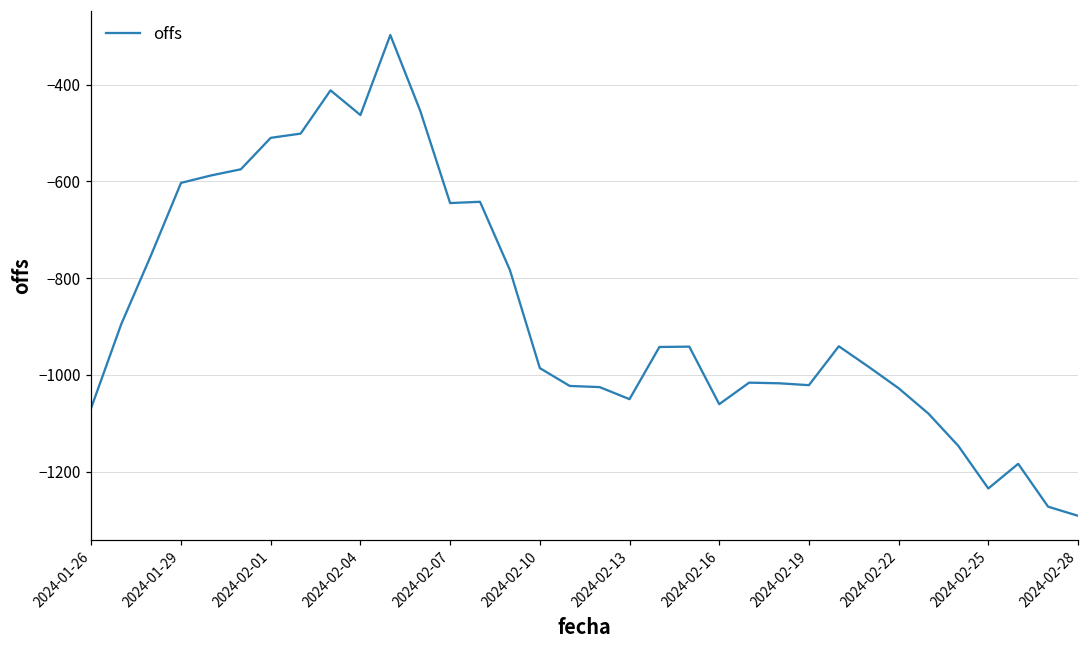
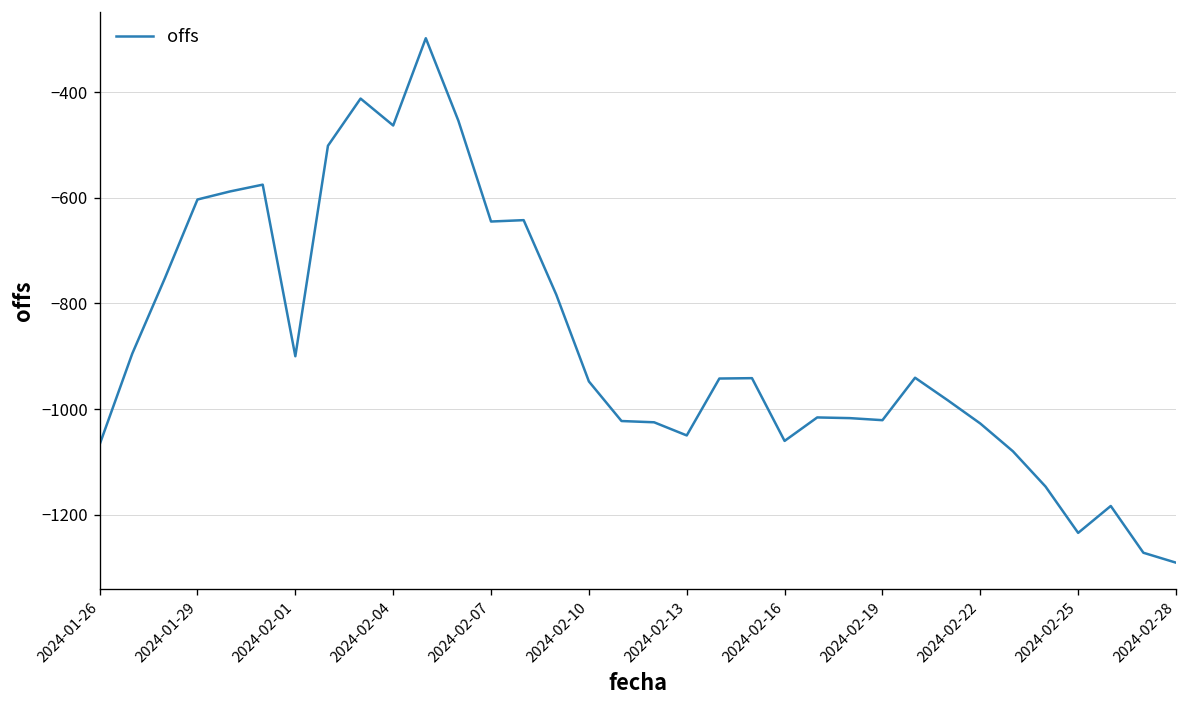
  {
    "2024-01-26": -1070,
    "2024-01-29": -600,
-   "2024-02-01": -510,
+   "2024-02-01": -900,
    "2024-02-04": -460,
    "2024-02-07": -640,
-   "2024-02-10": -990,
+   "2024-02-10": -950,
    "2024-02-13": -1050,
    "2024-02-16": -1060,
    "2024-02-19": -1020,
    "2024-02-22": -1030,
    "2024-02-25": -1230,
    "2024-02-28": -1290
  }
